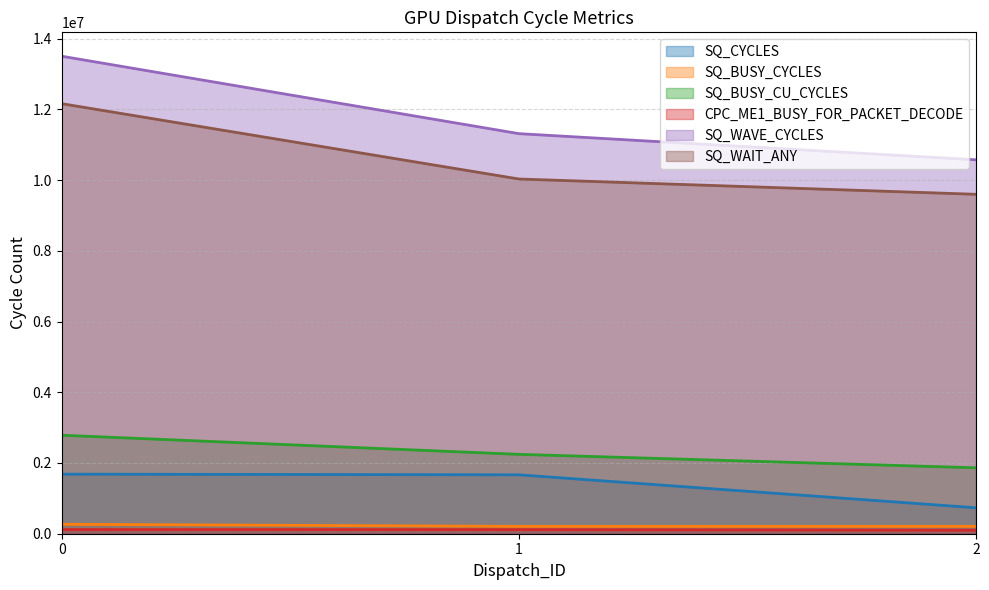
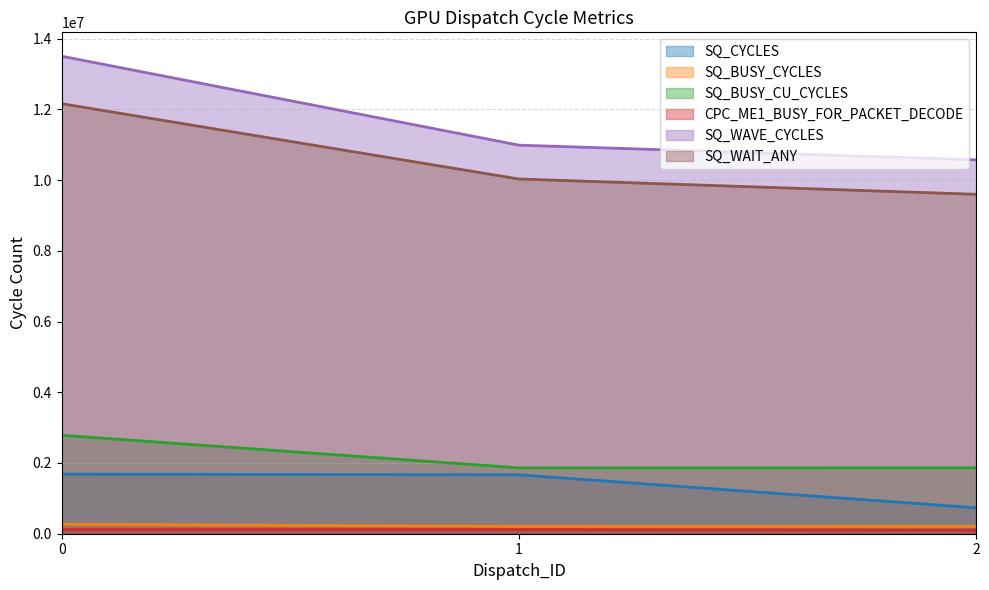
  {
    "SQ_CYCLES": {
      "0": 1700000,
      "1": 1700000,
      "2": 700000
    },
    "SQ_BUSY_CU_CYCLES": {
      "0": 2800000,
-     "1": 2200000,
+     "1": 1900000,
      "2": 1900000
    },
    "SQ_WAVE_CYCLES": {
      "0": 13500000,
-     "1": 11300000,
+     "1": 11000000,
      "2": 10600000
    }
  }
